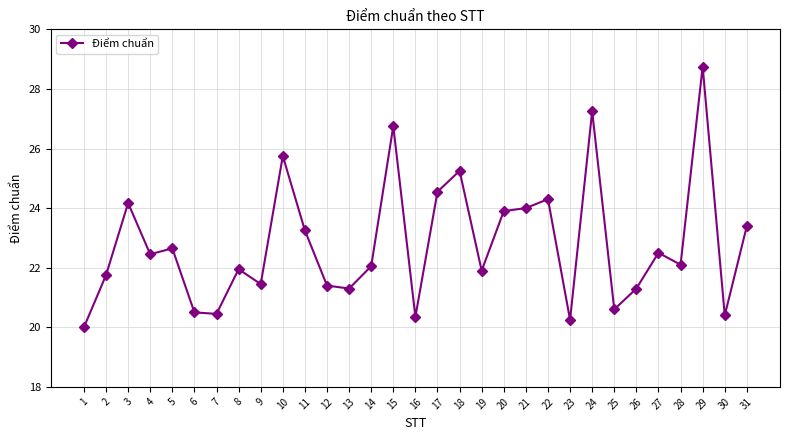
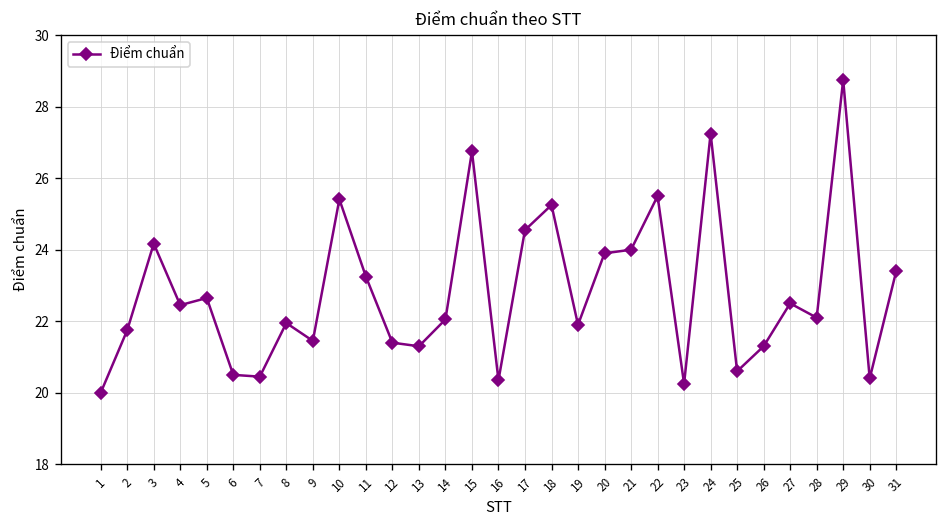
  {
    "1": 20.0,
    "2": 21.8,
    "3": 24.2,
    "4": 22.5,
    "5": 22.7,
    "6": 20.5,
    "7": 20.5,
    "8": 22.0,
    "9": 21.5,
-   "10": 25.8,
+   "10": 25.4,
    "11": 23.3,
    "12": 21.4,
    "13": 21.3,
    "14": 22.1,
    "15": 26.8,
    "16": 20.4,
    "17": 24.6,
    "18": 25.3,
    "19": 21.9,
    "20": 23.9,
    "21": 24.0,
-   "22": 24.3,
+   "22": 25.5,
    "23": 20.3,
    "24": 27.3,
    "25": 20.6,
    "26": 21.3,
    "27": 22.5,
    "28": 22.1,
    "29": 28.8,
    "30": 20.4,
    "31": 23.4
  }
